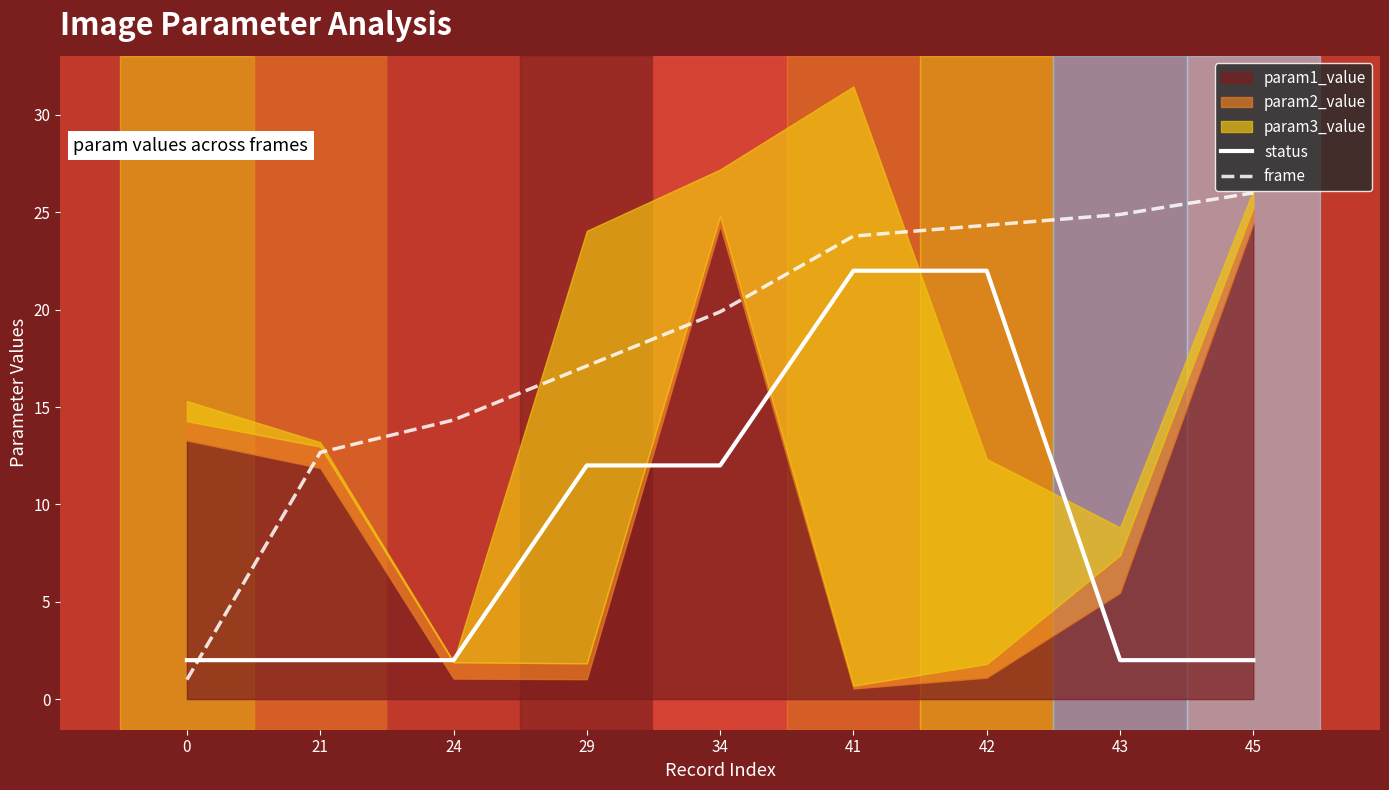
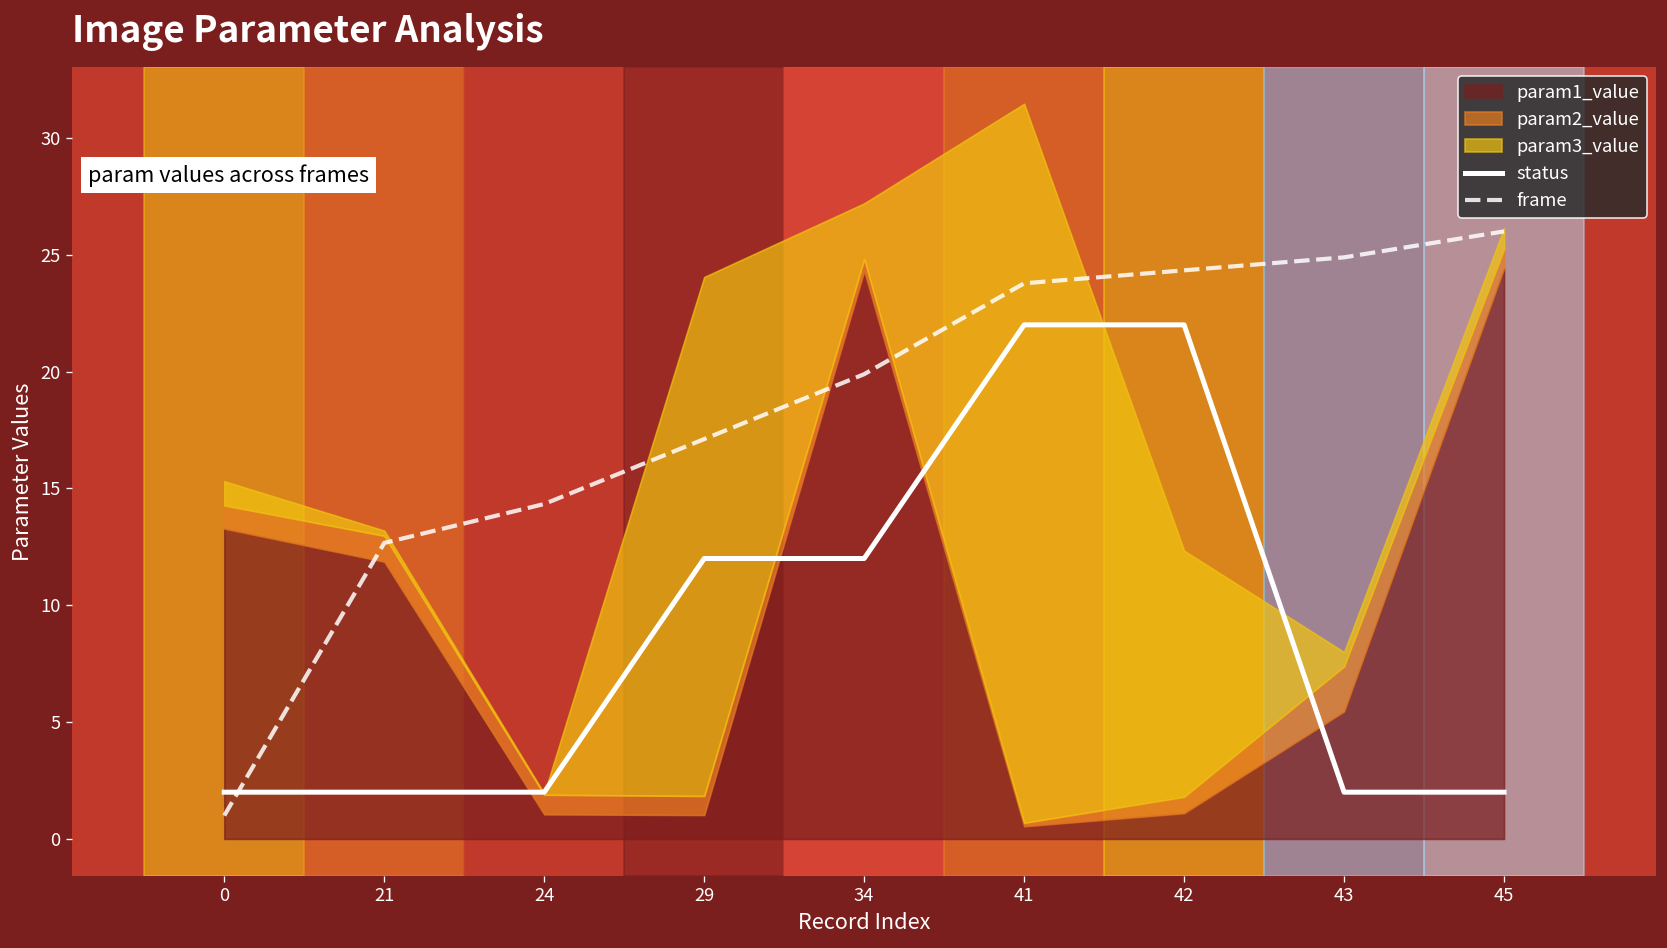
  {
    "param1_value": {
      "0": 13.3,
      "21": 11.9,
      "24": 1.0,
      "29": 1.0,
      "34": 24.3,
      "41": 0.5,
      "42": 1.1,
      "43": 5.5,
      "45": 24.4
    },
    "param2_value": {
      "0": 1.0,
      "21": 1.1,
      "29": 0.8,
      "34": 0.5,
      "41": 0.1,
      "42": 0.7,
      "43": 1.9,
      "45": 0.8
    },
    "param3_value": {
      "0": 1.0,
      "21": 0.2,
      "29": 22.2,
      "34": 2.4,
      "41": 30.8,
      "42": 10.5,
-     "43": 1.4
+     "43": 0.6
    }
  }
